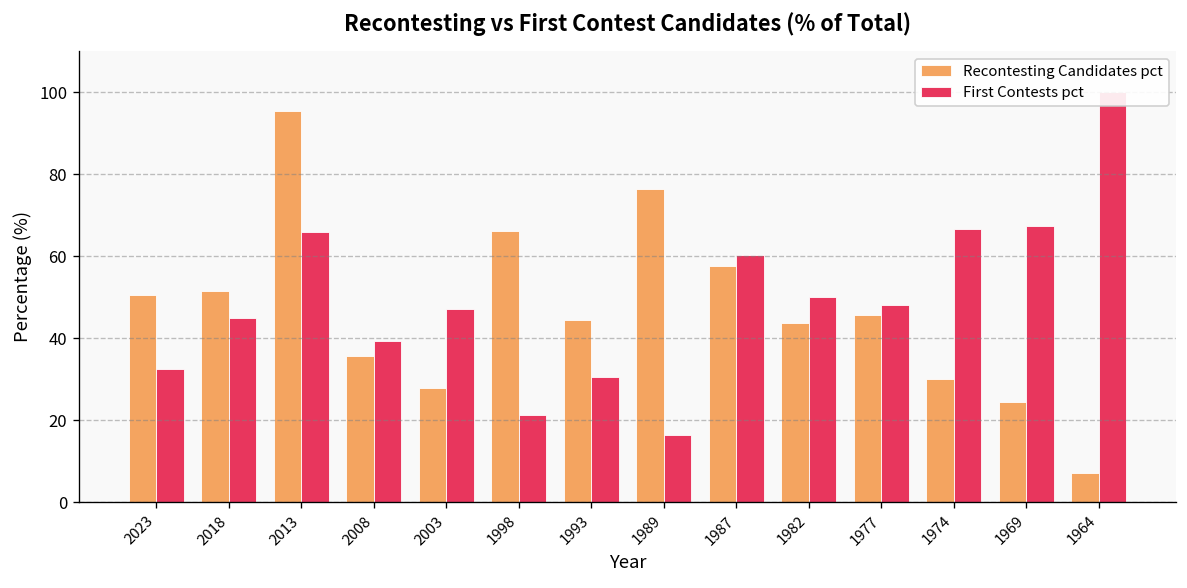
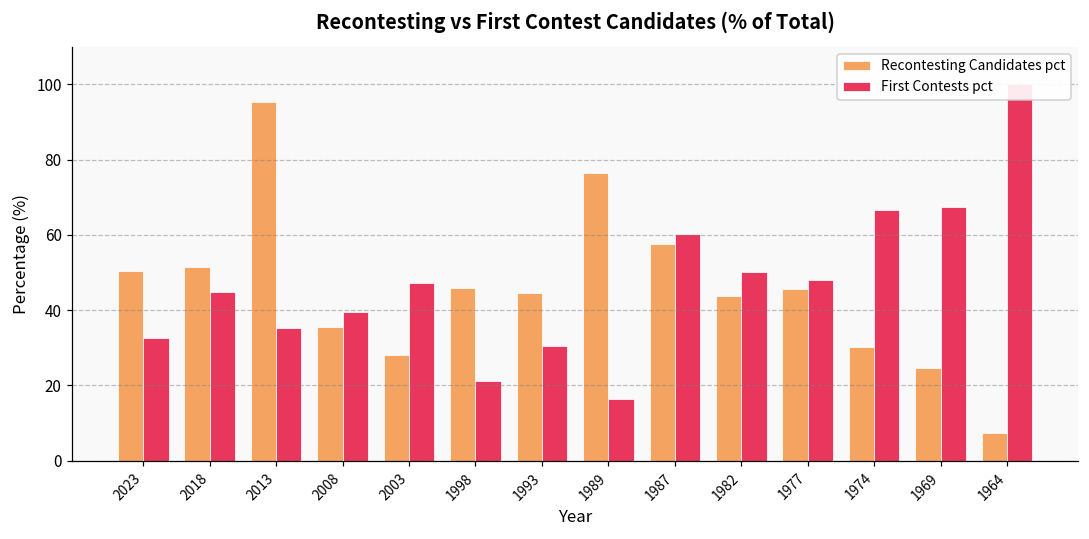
  {
    "Recontesting Candidates pct": {
      "2023": 51,
      "2018": 52,
      "2013": 95,
      "2008": 36,
      "2003": 28,
-     "1998": 66,
+     "1998": 46,
      "1993": 45,
      "1989": 76,
      "1987": 58,
      "1982": 44,
      "1977": 46,
      "1974": 30,
      "1969": 25,
      "1964": 7
    },
    "First Contests pct": {
      "2023": 33,
      "2018": 45,
-     "2013": 66,
+     "2013": 35,
      "2008": 39,
      "2003": 47,
      "1998": 21,
      "1993": 31,
      "1989": 16,
      "1987": 60,
      "1982": 50,
      "1977": 48,
      "1974": 67,
      "1969": 67
    }
  }
